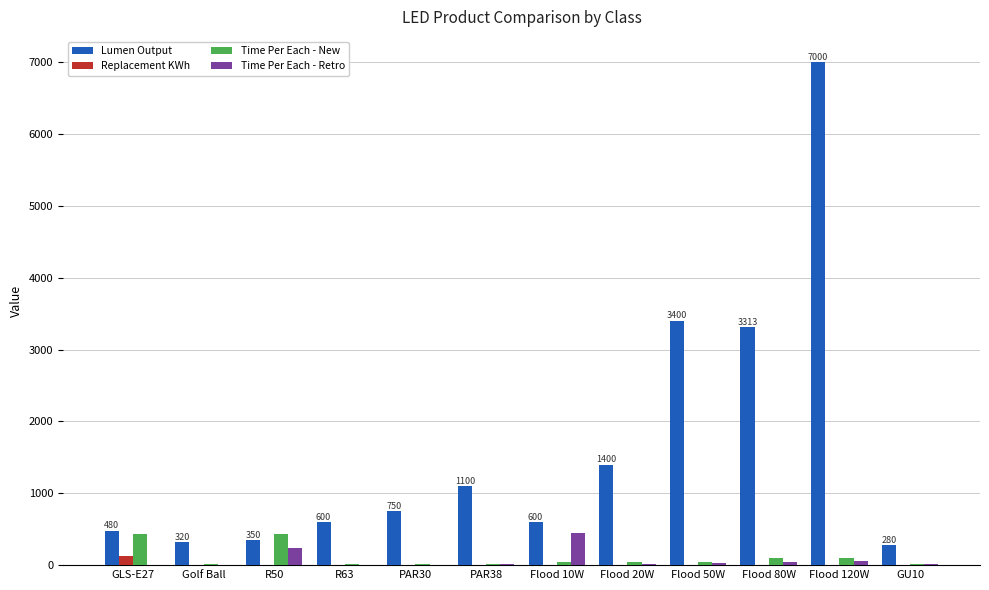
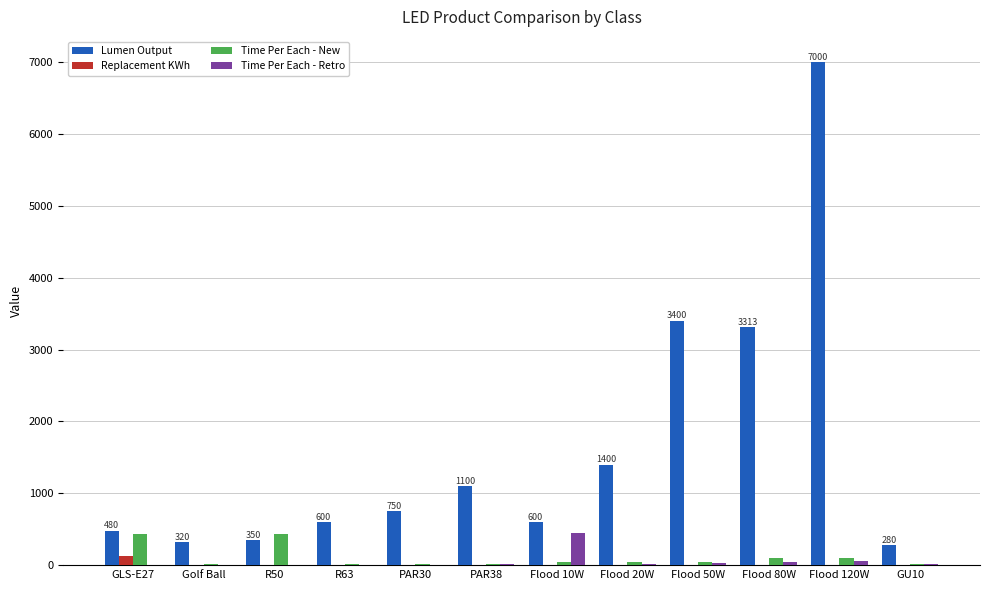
  {
    "Lumen Output": {
      "GLS-E27": 480,
      "Golf Ball": 320,
      "R50": 350,
      "R63": 600,
      "PAR30": 750,
      "PAR38": 1100,
      "Flood 10W": 600,
      "Flood 20W": 1400,
      "Flood 50W": 3400,
      "Flood 80W": 3313,
      "Flood 120W": 7000,
      "GU10": 280
    },
    "Replacement KWh": {
      "GLS-E27": 100
    },
    "Time Per Each - New": {
      "GLS-E27": 400,
      "R50": 400,
      "Flood 10W": 100,
      "Flood 20W": 100,
      "Flood 50W": 100,
      "Flood 80W": 100,
      "Flood 120W": 100
    },
    "Time Per Each - Retro": {
-     "R50": 200,
+     "R50": 0,
      "Flood 10W": 500,
      "Flood 80W": 100,
      "Flood 120W": 100
    }
  }
